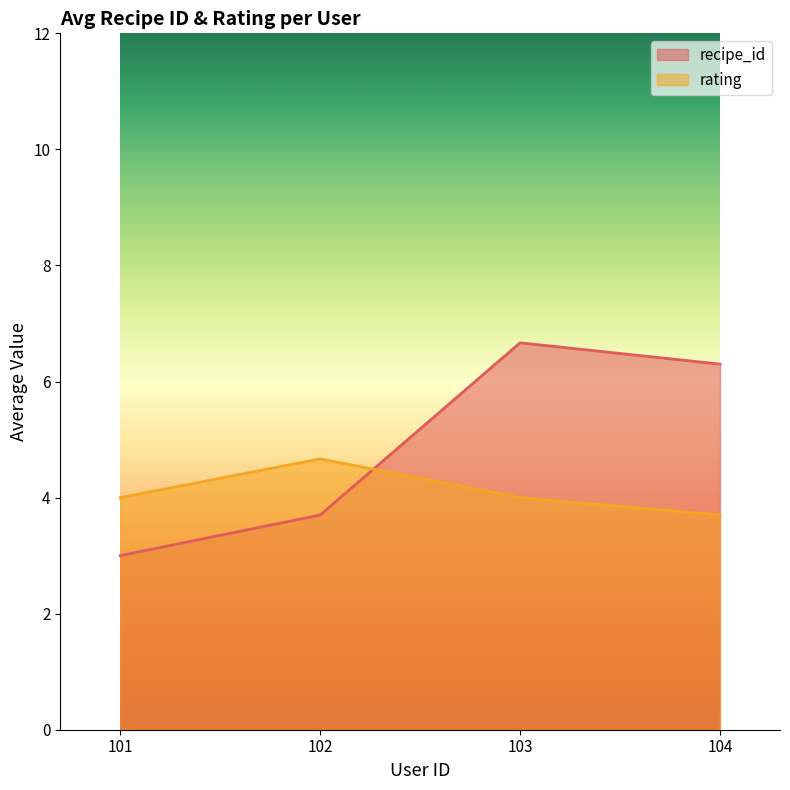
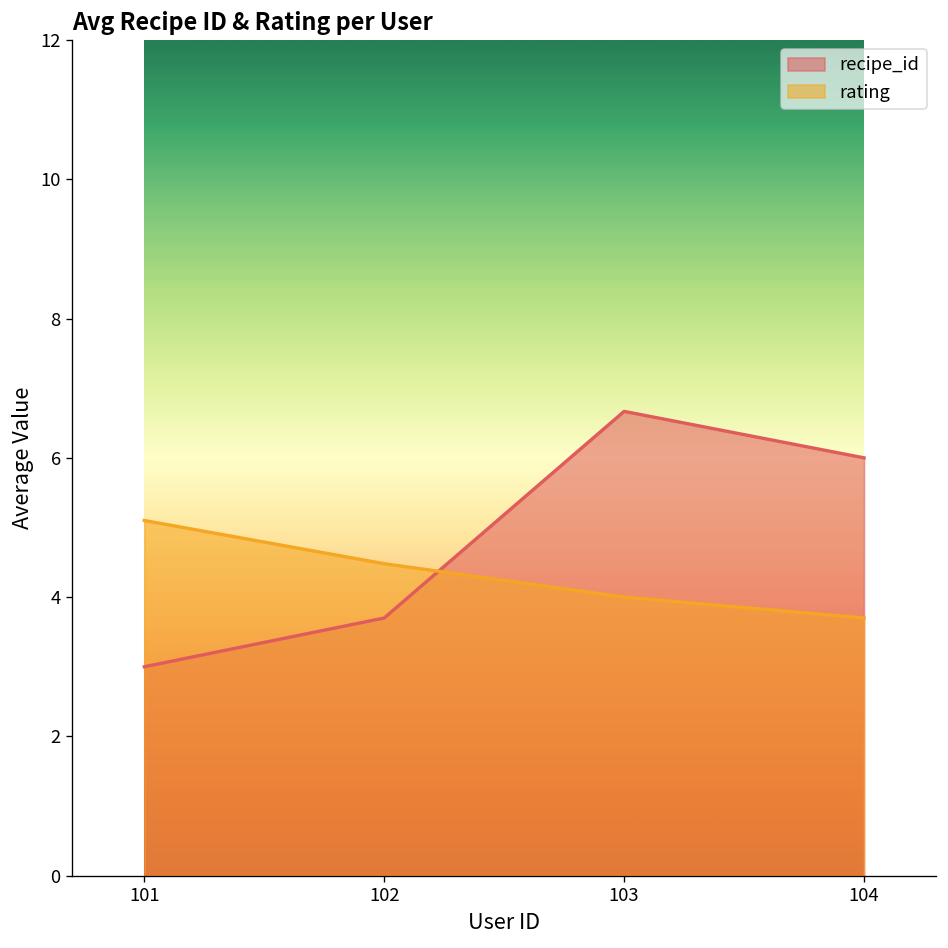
  {
    "recipe_id": {
      "101": 3.0,
      "102": 3.7,
      "103": 6.7,
-     "104": 6.3
+     "104": 6.0
    },
    "rating": {
-     "101": 4.0,
-     "102": 4.7,
+     "101": 5.1,
+     "102": 4.5,
      "103": 4.0,
      "104": 3.7
    }
  }
